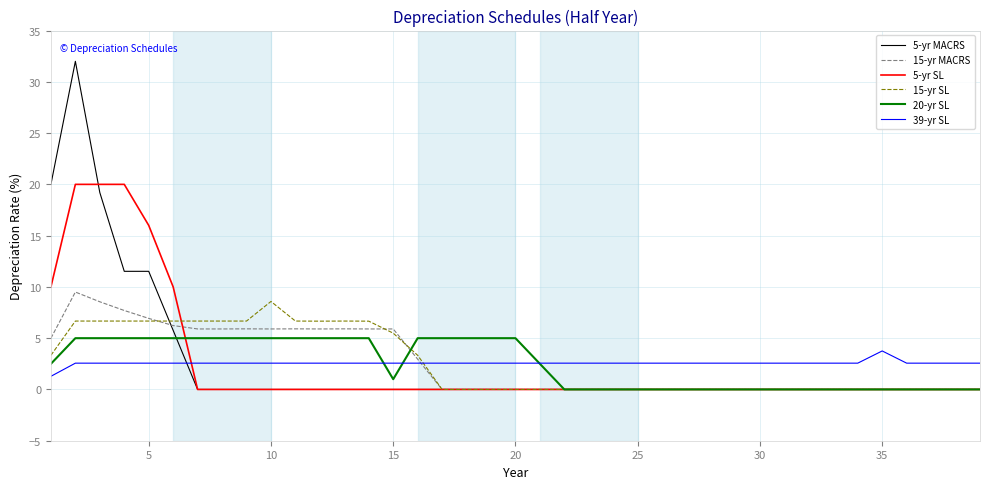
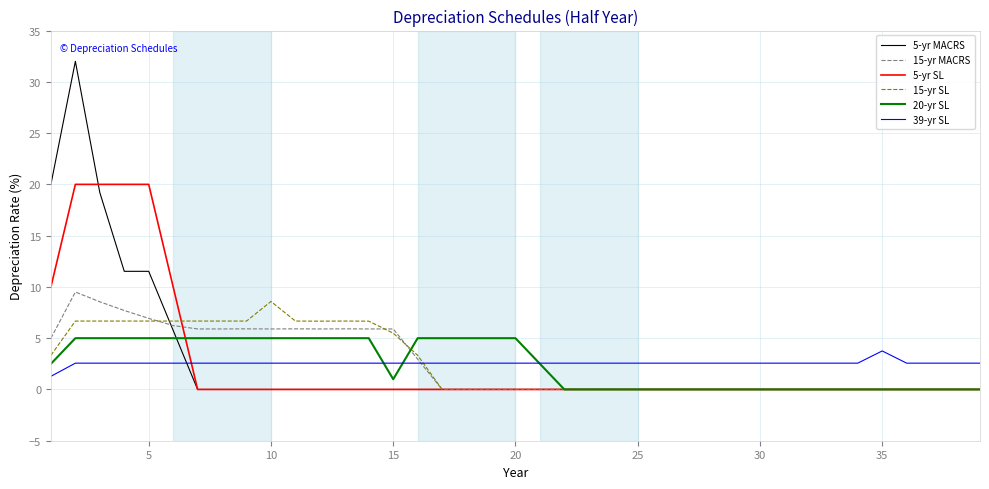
  {
    "5-yr MACRS": {
      "5": 11.5
    },
    "15-yr MACRS": {
      "5": 7,
      "10": 6,
      "15": 6
    },
    "5-yr SL": {
-     "5": 16
+     "5": 20
    },
    "15-yr SL": {
      "5": 6.7,
      "10": 8.6,
      "15": 5.5
    },
    "20-yr SL": {
      "5": 5,
      "10": 5,
      "15": 1,
      "20": 5
    },
    "39-yr SL": {
      "5": 2.6,
      "10": 2.6,
      "15": 2.6,
      "20": 2.6,
      "25": 2.6,
      "30": 2.6,
      "35": 3.8
    }
  }
